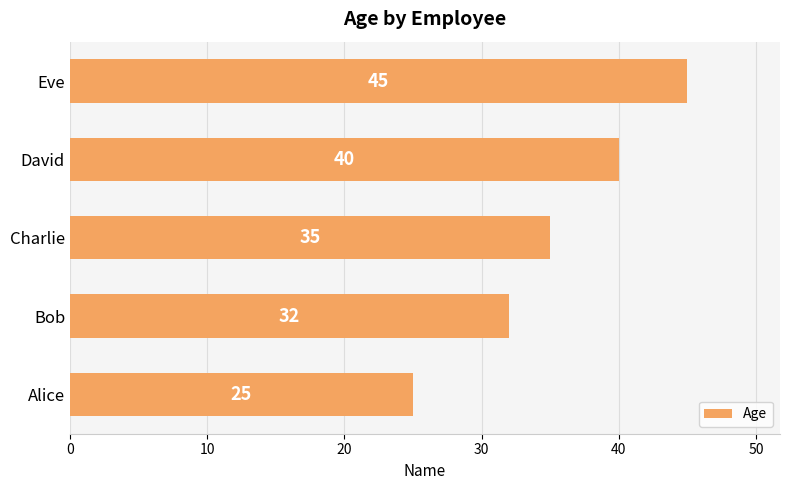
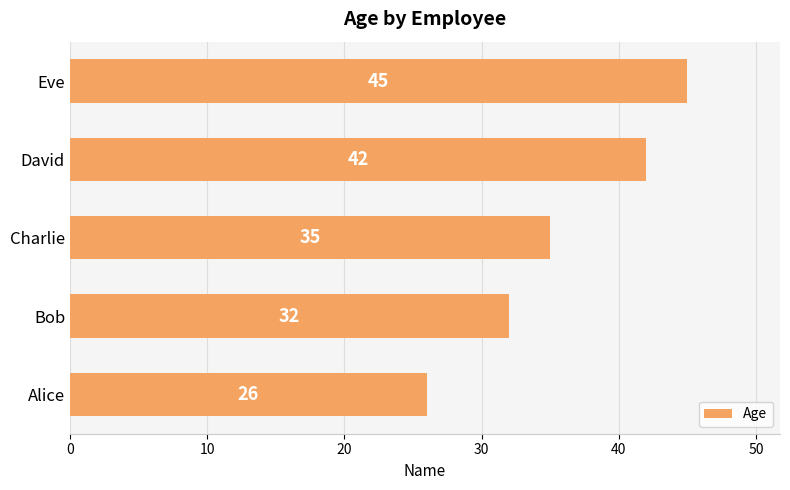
  {
    "Eve": 45,
-   "David": 40,
+   "David": 42,
    "Charlie": 35,
    "Bob": 32,
-   "Alice": 25
+   "Alice": 26
  }
